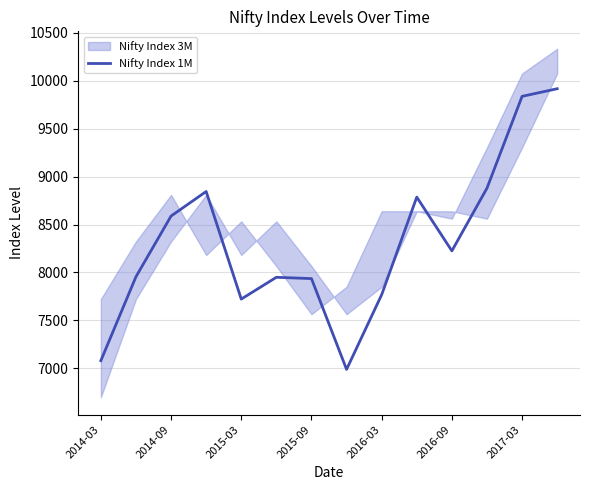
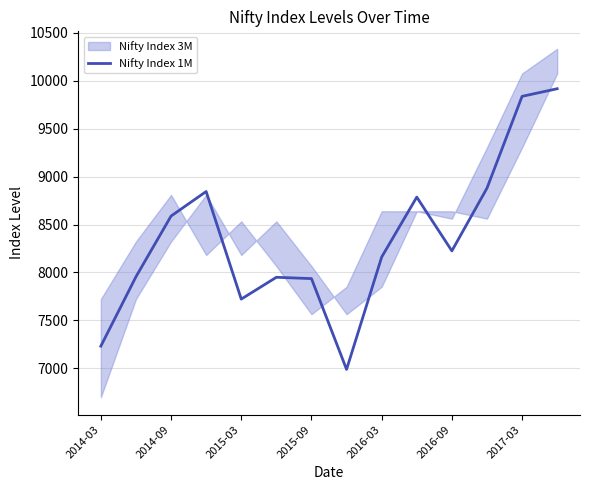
  {
    "Nifty Index 1M": {
-     "2014-03": 7100,
+     "2014-03": 7200,
      "2014-09": 8600,
      "2015-03": 7700,
      "2015-09": 7900,
-     "2016-03": 7800,
+     "2016-03": 8200,
      "2016-09": 8200,
      "2017-03": 9800
    }
  }
